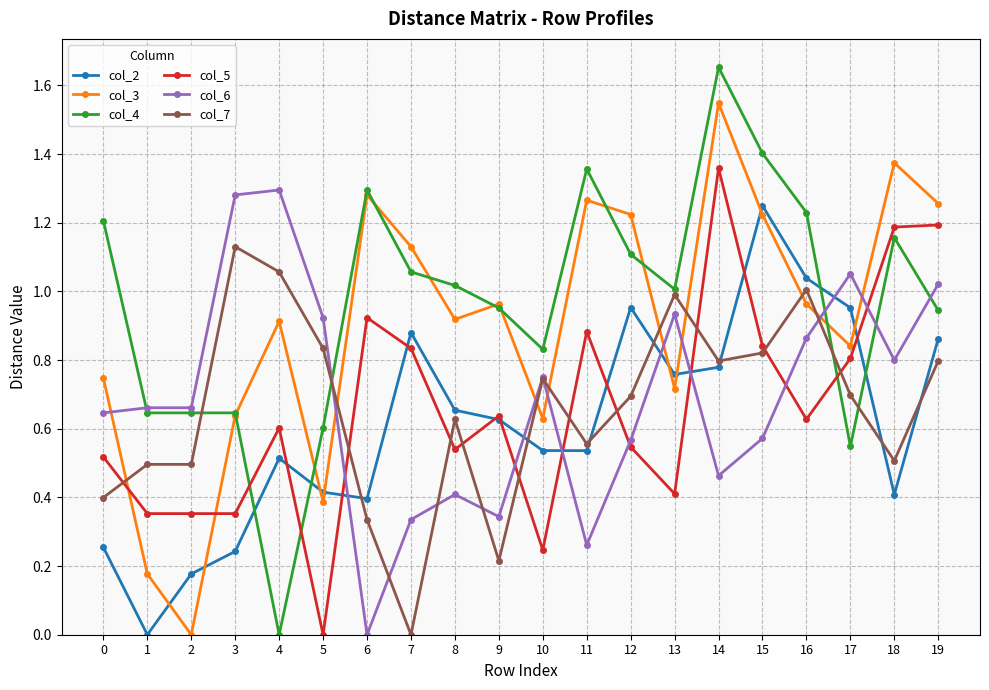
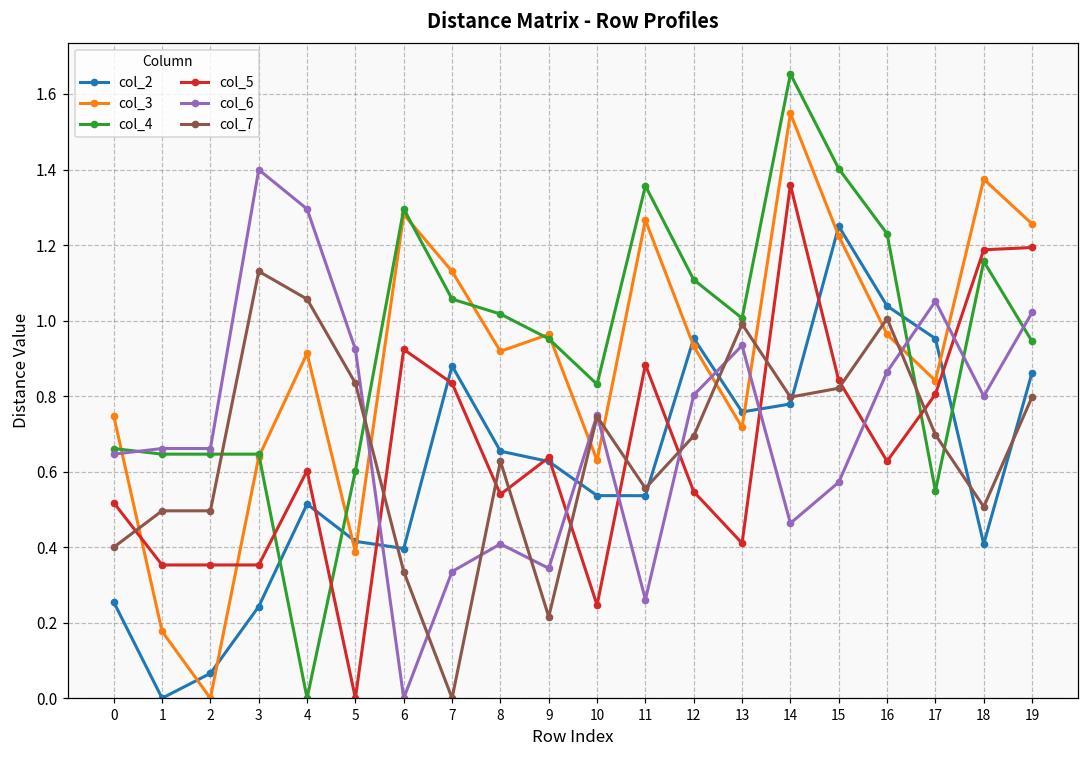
  {
    "col_2": {
      "0": 0.25,
      "1": 0.00,
-     "2": 0.18,
+     "2": 0.07,
      "3": 0.24,
      "4": 0.51,
      "5": 0.42,
      "6": 0.40,
      "7": 0.88,
      "8": 0.65,
      "9": 0.63,
      "10": 0.54,
      "11": 0.54,
      "12": 0.95,
      "13": 0.76,
      "14": 0.78,
      "15": 1.25,
      "16": 1.04,
      "17": 0.95,
      "18": 0.41,
      "19": 0.86
    },
    "col_3": {
      "0": 0.75,
      "1": 0.18,
      "2": 0.00,
      "3": 0.64,
      "4": 0.91,
      "5": 0.39,
      "6": 1.28,
      "7": 1.13,
      "8": 0.92,
      "9": 0.96,
      "10": 0.63,
      "11": 1.27,
-     "12": 1.22,
+     "12": 0.93,
      "13": 0.72,
      "14": 1.55,
      "15": 1.22,
      "16": 0.96,
      "17": 0.84,
      "18": 1.37,
      "19": 1.26
    },
    "col_4": {
-     "0": 1.21,
+     "0": 0.66,
      "1": 0.65,
      "2": 0.65,
      "3": 0.65,
      "4": 0.00,
      "5": 0.60,
      "6": 1.30,
      "7": 1.06,
      "8": 1.02,
      "9": 0.95,
      "10": 0.83,
      "11": 1.36,
      "12": 1.11,
      "13": 1.01,
      "14": 1.65,
      "15": 1.40,
      "16": 1.23,
      "17": 0.55,
      "18": 1.16,
      "19": 0.94
    },
    "col_5": {
      "0": 0.52,
      "1": 0.35,
      "2": 0.35,
      "3": 0.35,
      "4": 0.60,
      "5": 0.00,
      "6": 0.92,
      "7": 0.83,
      "8": 0.54,
      "9": 0.64,
      "10": 0.25,
      "11": 0.88,
      "12": 0.55,
      "13": 0.41,
      "14": 1.36,
      "15": 0.84,
      "16": 0.63,
      "17": 0.80,
      "18": 1.19,
      "19": 1.19
    },
    "col_6": {
      "0": 0.65,
      "1": 0.66,
      "2": 0.66,
-     "3": 1.28,
+     "3": 1.40,
      "4": 1.30,
      "5": 0.92,
      "6": 0.00,
      "7": 0.34,
      "8": 0.41,
      "9": 0.34,
      "11": 0.26,
-     "12": 0.57,
+     "12": 0.80,
      "13": 0.93,
      "14": 0.46,
      "15": 0.57,
      "16": 0.86,
      "17": 1.05,
      "18": 0.80,
      "19": 1.02
    },
    "col_7": {
      "0": 0.40,
      "1": 0.50,
      "2": 0.50,
      "3": 1.13,
      "4": 1.06,
      "5": 0.83,
      "6": 0.34,
      "7": 0.00,
      "8": 0.63,
      "9": 0.22,
      "11": 0.56,
      "12": 0.69,
      "13": 0.99,
      "14": 0.80,
      "15": 0.82,
      "16": 1.01,
      "17": 0.70,
      "18": 0.51,
      "19": 0.80
    }
  }
